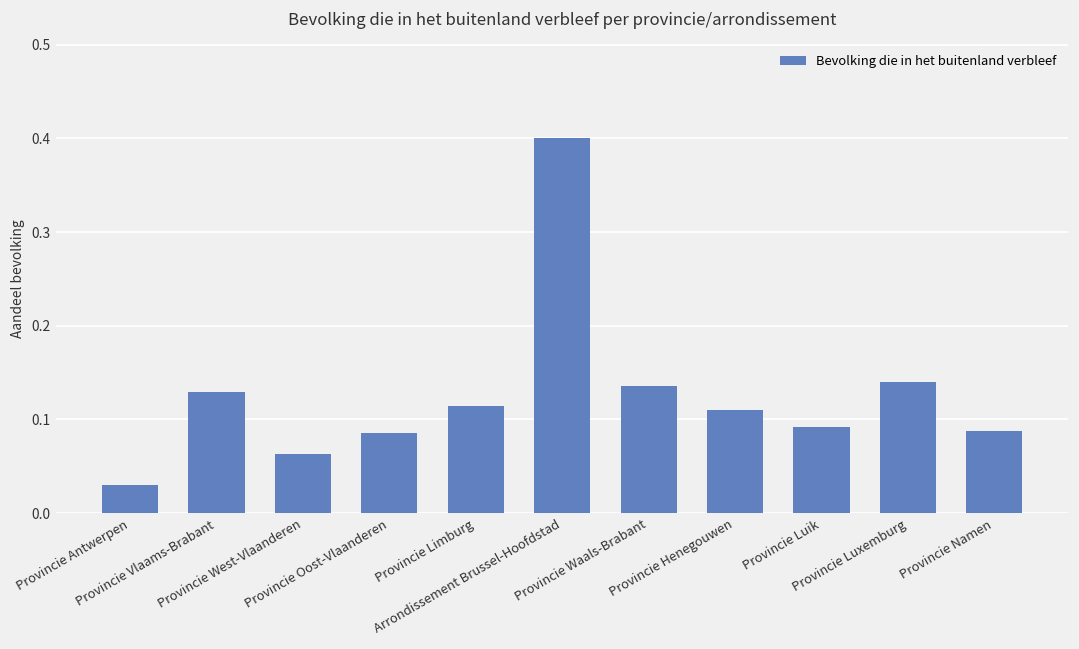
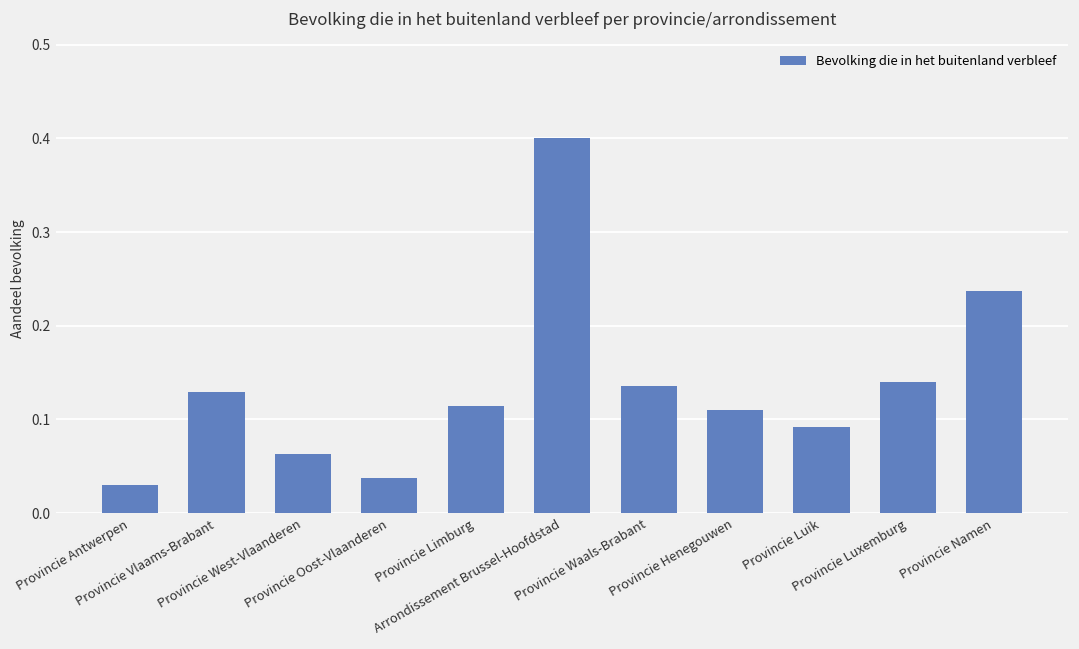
  {
    "Provincie Antwerpen": 0.03,
    "Provincie Vlaams-Brabant": 0.13,
    "Provincie West-Vlaanderen": 0.06,
-   "Provincie Oost-Vlaanderen": 0.09,
+   "Provincie Oost-Vlaanderen": 0.04,
    "Provincie Limburg": 0.11,
    "Arrondissement Brussel-Hoofdstad": 0.40,
    "Provincie Waals-Brabant": 0.14,
    "Provincie Henegouwen": 0.11,
    "Provincie Luik": 0.09,
    "Provincie Luxemburg": 0.14,
-   "Provincie Namen": 0.09
+   "Provincie Namen": 0.24
  }
